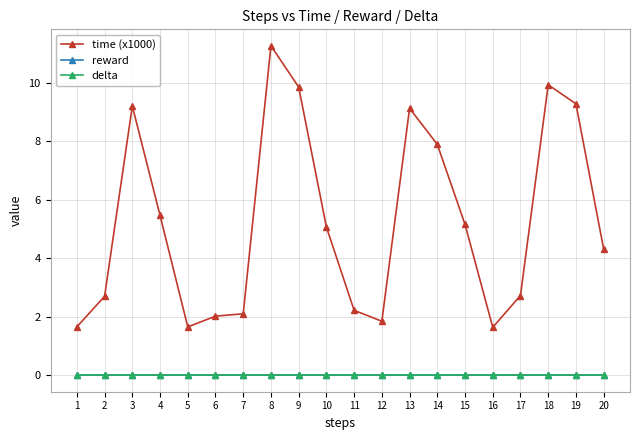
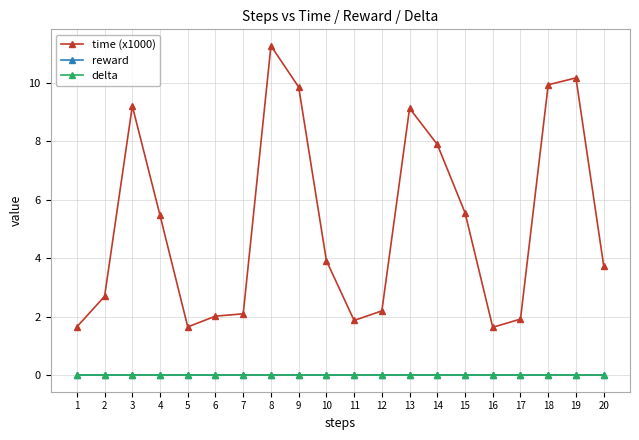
  {
    "time (x1000)": {
      "1": 1.7,
      "2": 2.7,
      "3": 9.2,
      "4": 5.5,
      "5": 1.7,
      "6": 2.0,
      "7": 2.1,
      "8": 11.3,
      "9": 9.9,
-     "10": 5.1,
-     "11": 2.2,
-     "12": 1.8,
+     "10": 3.9,
+     "11": 1.9,
+     "12": 2.2,
      "13": 9.1,
      "14": 7.9,
-     "15": 5.2,
+     "15": 5.6,
      "16": 1.6,
-     "17": 2.7,
+     "17": 1.9,
      "18": 9.9,
-     "19": 9.3,
-     "20": 4.3
+     "19": 10.2,
+     "20": 3.8
    },
    "delta": {
      "1": 0.0,
      "2": 0.0,
      "3": 0.0,
      "4": 0.0,
      "5": 0.0,
      "6": 0.0,
      "7": 0.0,
      "8": 0.0,
      "9": 0.0,
      "10": 0.0,
      "11": 0.0,
      "12": 0.0,
      "13": 0.0,
      "14": 0.0,
      "15": 0.0,
      "16": 0.0,
      "17": 0.0,
      "18": 0.0,
      "19": 0.0,
      "20": 0.0
    }
  }
